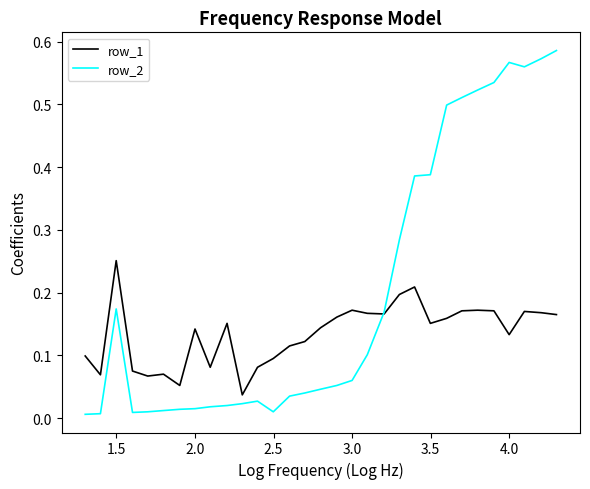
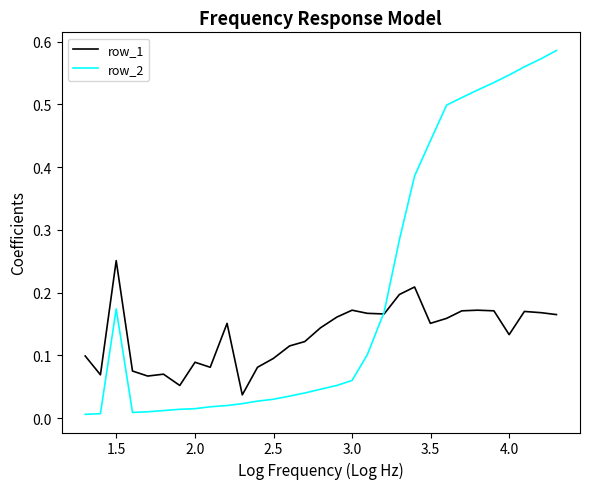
  {
    "row_1": {
      "1.5": 0.25,
-     "2.0": 0.14,
+     "2.0": 0.09,
      "2.5": 0.10,
      "3.0": 0.17,
      "3.5": 0.15,
      "4.0": 0.13
    },
    "row_2": {
      "1.5": 0.17,
      "2.0": 0.02,
-     "2.5": 0.01,
+     "2.5": 0.03,
      "3.0": 0.06,
-     "3.5": 0.39,
-     "4.0": 0.57
+     "3.5": 0.44,
+     "4.0": 0.55
    }
  }
